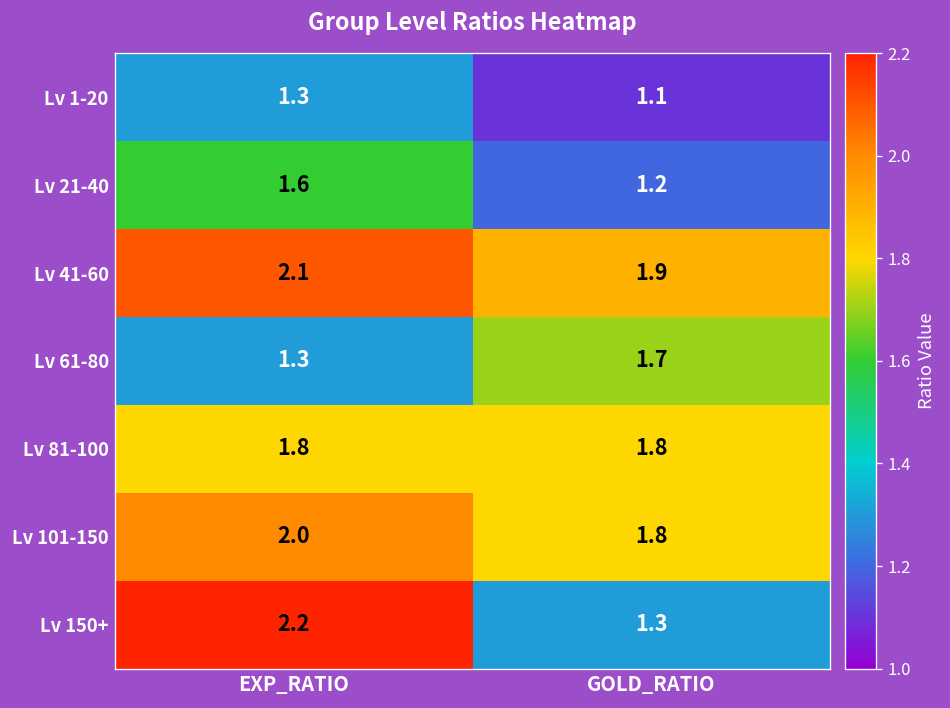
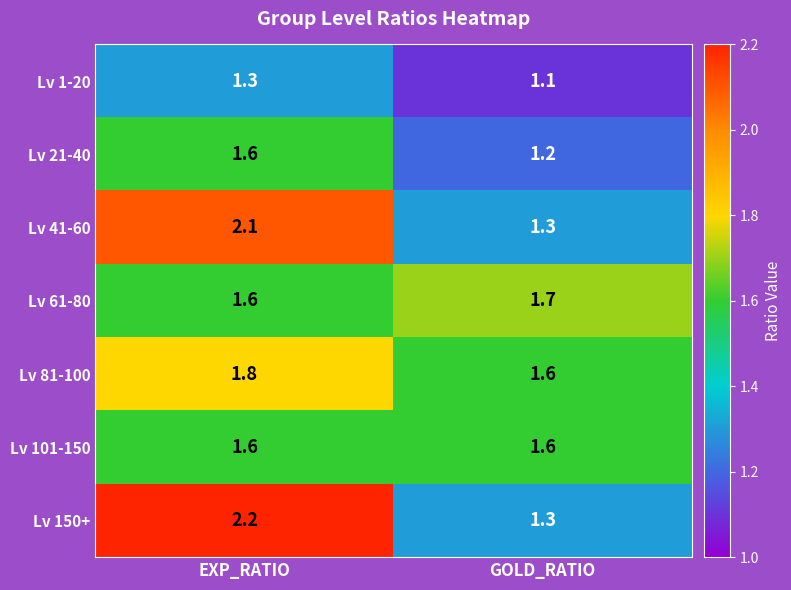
  {
    "Lv 1-20": {
      "EXP_RATIO": 1.3,
      "GOLD_RATIO": 1.1
    },
    "Lv 21-40": {
      "EXP_RATIO": 1.6,
      "GOLD_RATIO": 1.2
    },
    "Lv 41-60": {
      "EXP_RATIO": 2.1,
-     "GOLD_RATIO": 1.9
+     "GOLD_RATIO": 1.3
    },
    "Lv 61-80": {
-     "EXP_RATIO": 1.3,
+     "EXP_RATIO": 1.6,
      "GOLD_RATIO": 1.7
    },
    "Lv 81-100": {
      "EXP_RATIO": 1.8,
-     "GOLD_RATIO": 1.8
+     "GOLD_RATIO": 1.6
    },
    "Lv 101-150": {
-     "EXP_RATIO": 2.0,
-     "GOLD_RATIO": 1.8
+     "EXP_RATIO": 1.6,
+     "GOLD_RATIO": 1.6
    },
    "Lv 150+": {
      "EXP_RATIO": 2.2,
      "GOLD_RATIO": 1.3
    }
  }
